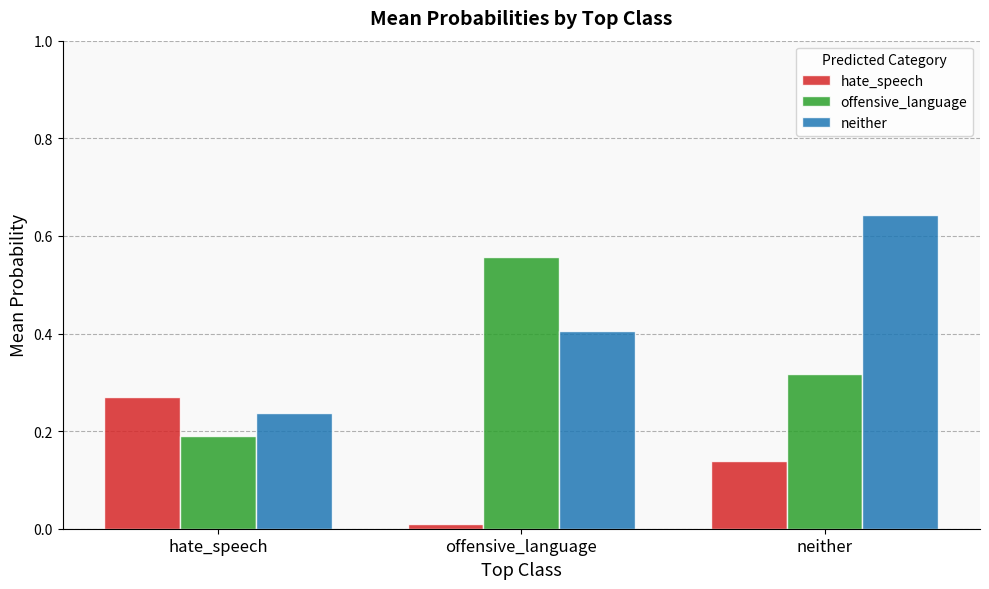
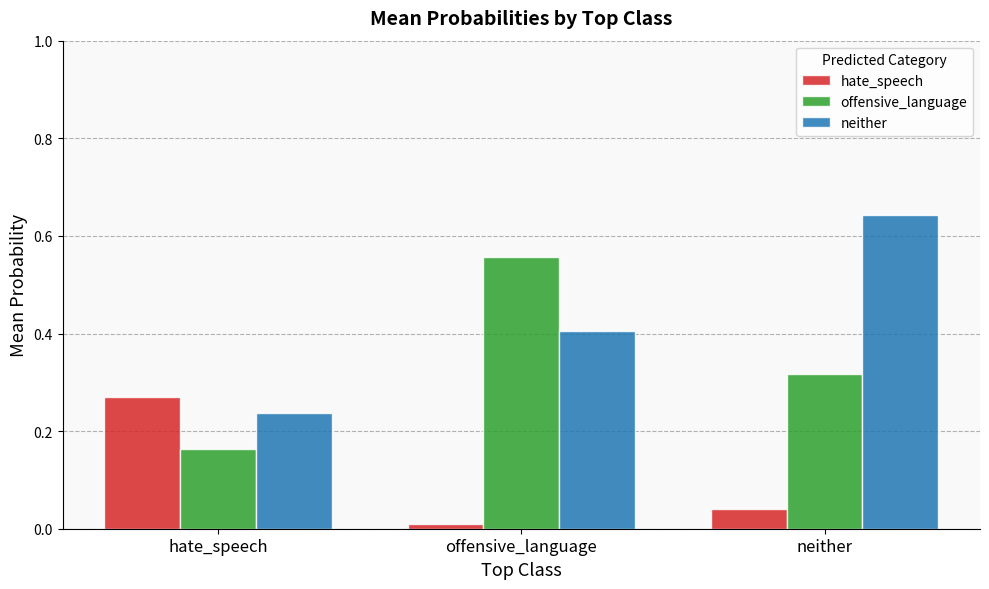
  {
    "hate_speech": {
      "hate_speech": 0.27,
      "offensive_language": 0.01,
-     "neither": 0.14
+     "neither": 0.04
    },
    "offensive_language": {
-     "hate_speech": 0.19,
+     "hate_speech": 0.16,
      "offensive_language": 0.56,
      "neither": 0.32
    },
    "neither": {
      "hate_speech": 0.24,
      "offensive_language": 0.40,
      "neither": 0.64
    }
  }
